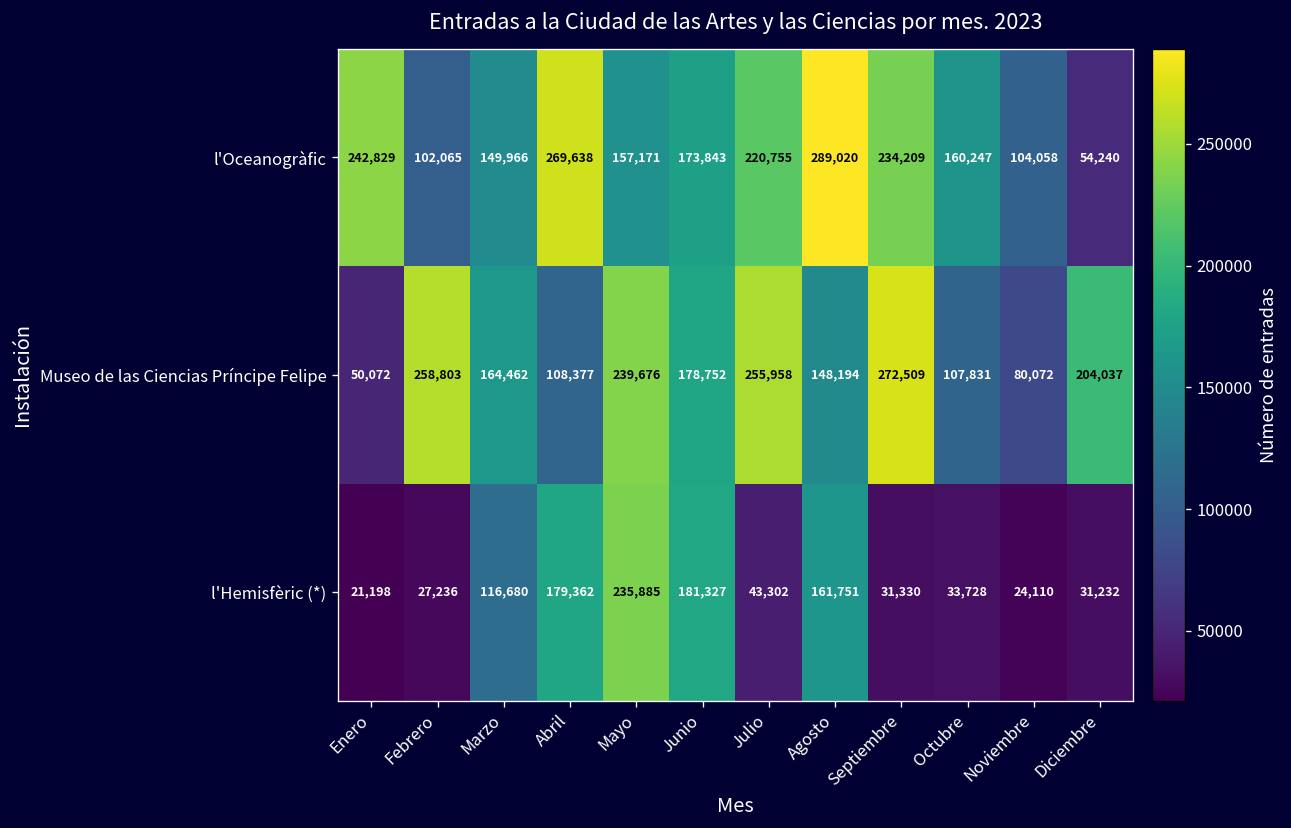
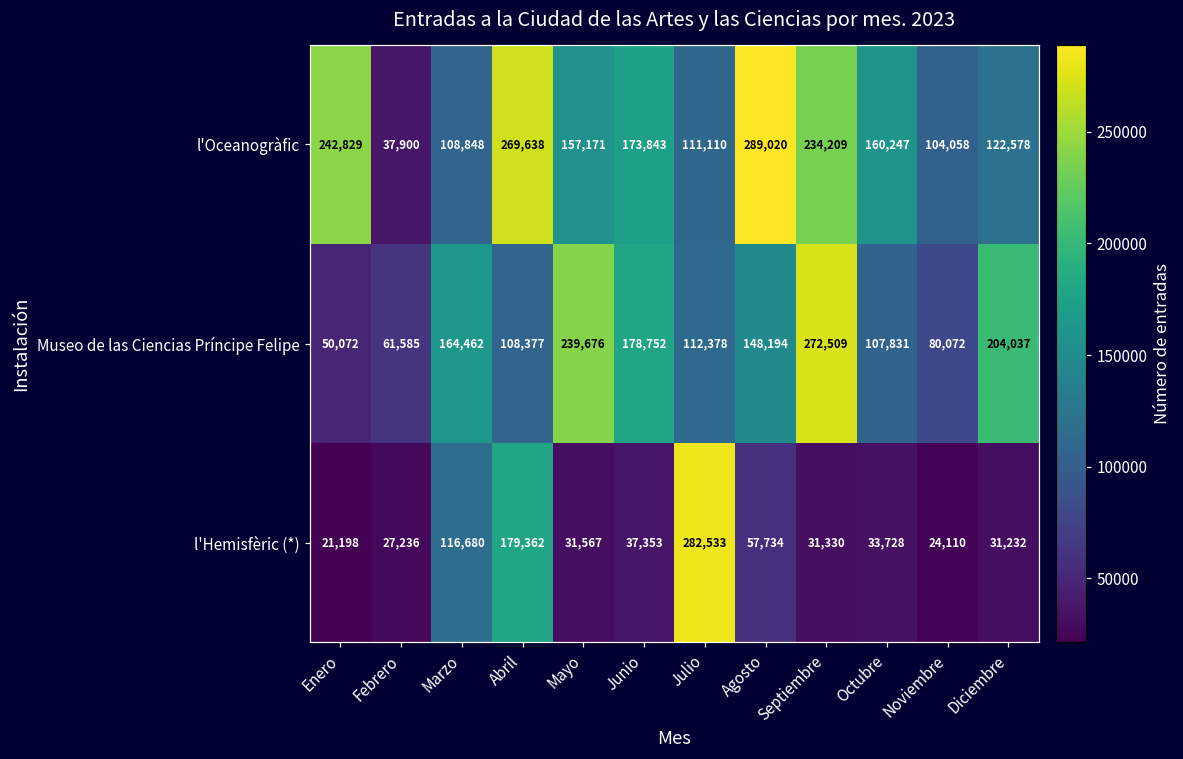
  {
    "l'Oceanogràfic": {
      "Enero": "242,829",
-     "Febrero": "102,065",
-     "Marzo": "149,966",
+     "Febrero": "37,900",
+     "Marzo": "108,848",
      "Abril": "269,638",
      "Mayo": "157,171",
      "Junio": "173,843",
-     "Julio": "220,755",
+     "Julio": "111,110",
      "Agosto": "289,020",
      "Septiembre": "234,209",
      "Octubre": "160,247",
      "Noviembre": "104,058",
-     "Diciembre": "54,240"
+     "Diciembre": "122,578"
    },
    "Museo de las Ciencias Príncipe Felipe": {
      "Enero": "50,072",
-     "Febrero": "258,803",
+     "Febrero": "61,585",
      "Marzo": "164,462",
      "Abril": "108,377",
      "Mayo": "239,676",
      "Junio": "178,752",
-     "Julio": "255,958",
+     "Julio": "112,378",
      "Agosto": "148,194",
      "Septiembre": "272,509",
      "Octubre": "107,831",
      "Noviembre": "80,072",
      "Diciembre": "204,037"
    },
    "l'Hemisfèric (*)": {
      "Enero": "21,198",
      "Febrero": "27,236",
      "Marzo": "116,680",
      "Abril": "179,362",
-     "Mayo": "235,885",
-     "Junio": "181,327",
-     "Julio": "43,302",
-     "Agosto": "161,751",
+     "Mayo": "31,567",
+     "Junio": "37,353",
+     "Julio": "282,533",
+     "Agosto": "57,734",
      "Septiembre": "31,330",
      "Octubre": "33,728",
      "Noviembre": "24,110",
      "Diciembre": "31,232"
    }
  }
